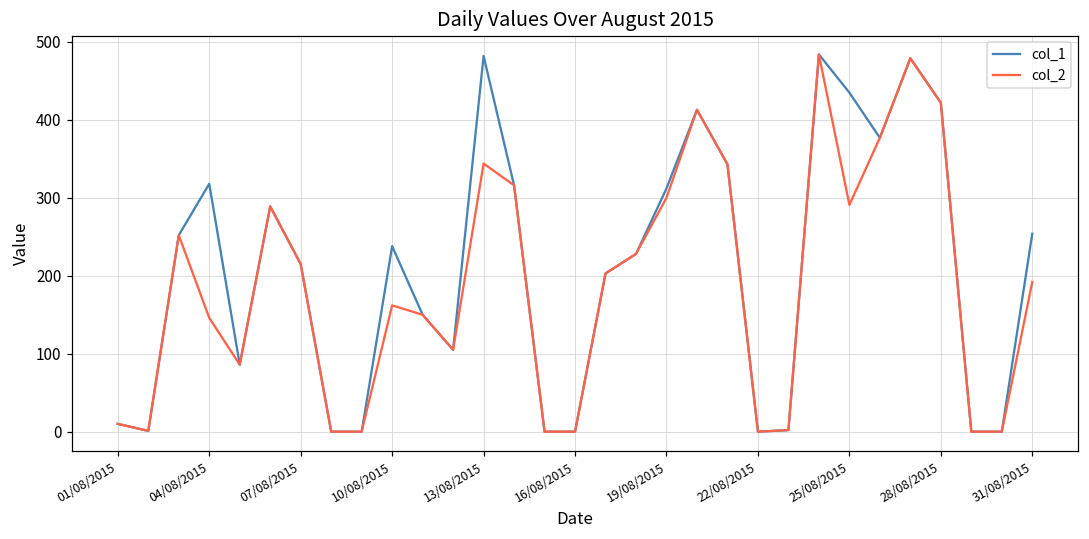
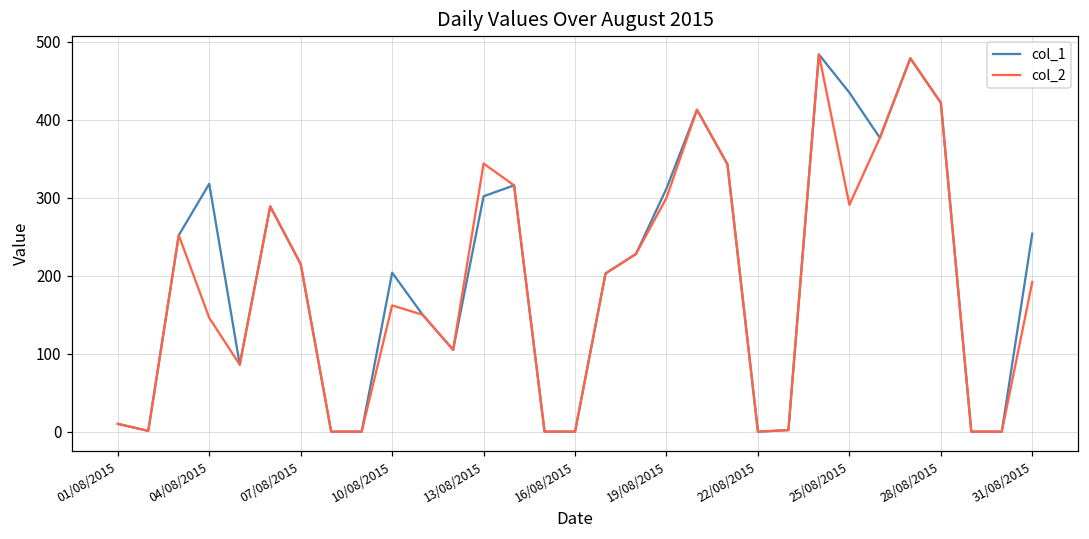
  {
    "col_1": {
      "04/08/2015": 320,
-     "10/08/2015": 240,
-     "13/08/2015": 480,
+     "10/08/2015": 200,
+     "13/08/2015": 300,
      "19/08/2015": 310,
      "25/08/2015": 440,
      "31/08/2015": 250
    },
    "col_2": {
      "04/08/2015": 150,
      "10/08/2015": 160,
      "13/08/2015": 340,
      "19/08/2015": 300,
      "25/08/2015": 290,
      "31/08/2015": 190
    }
  }
